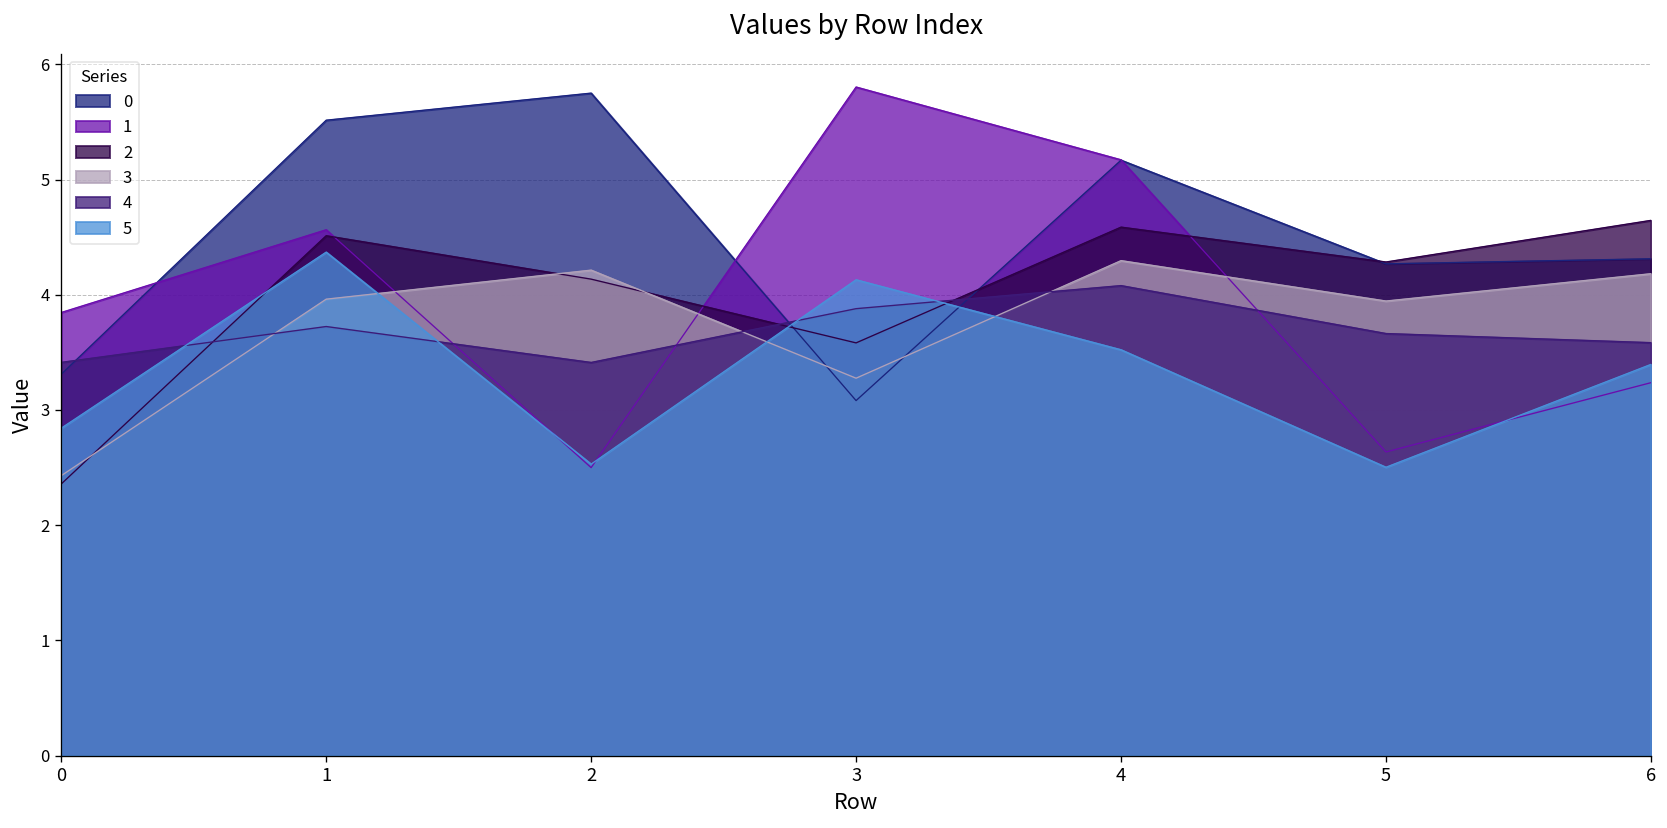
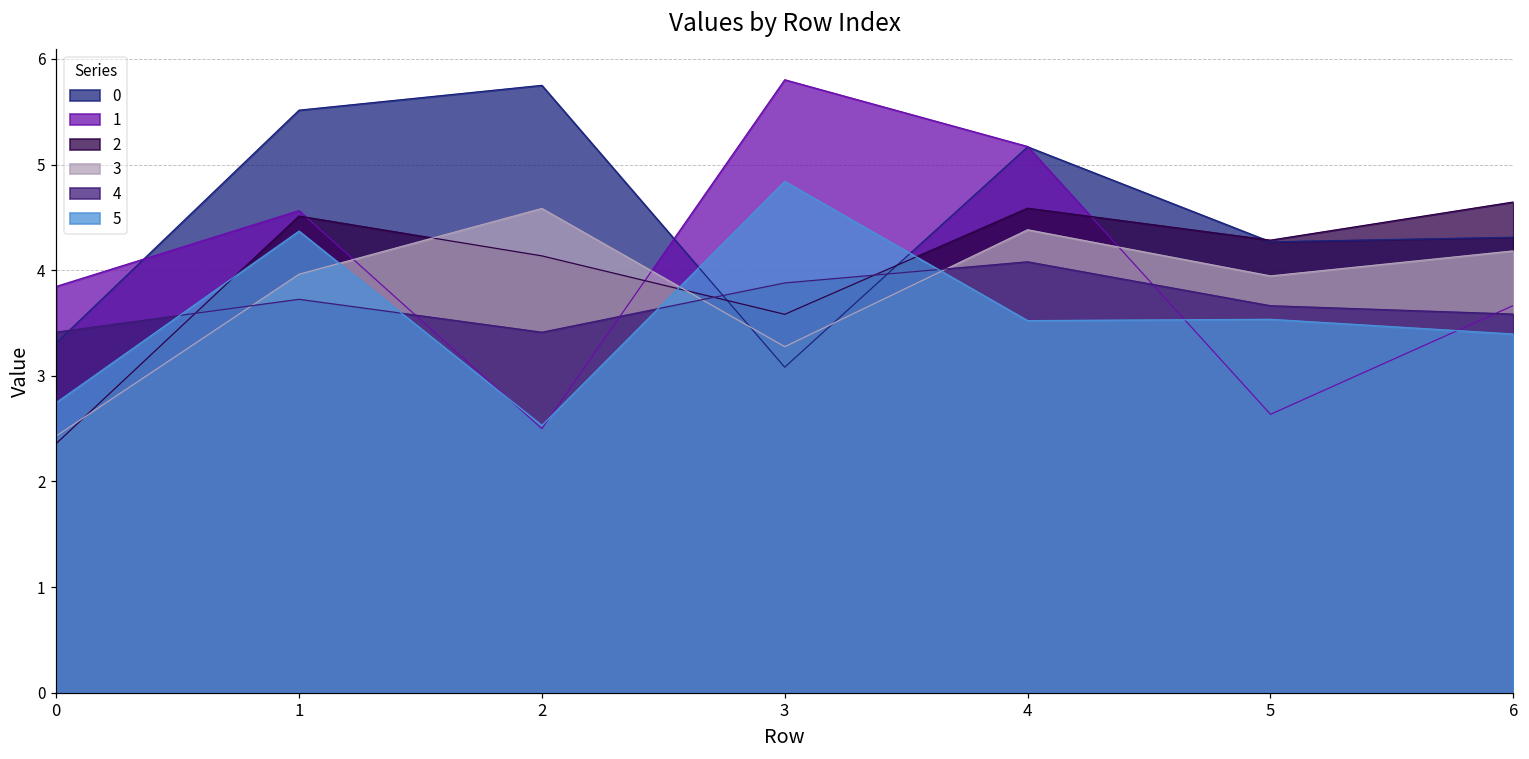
  {
    "1": {
      "0": 3.8,
      "1": 4.6,
      "2": 2.5,
      "3": 5.8,
      "5": 2.6,
-     "6": 3.2
+     "6": 3.7
    },
    "3": {
      "0": 2.4,
      "1": 4.0,
-     "2": 4.2,
+     "2": 4.6,
      "3": 3.3,
-     "4": 4.3,
+     "4": 4.4,
      "5": 3.9,
      "6": 4.2
    },
    "5": {
-     "0": 2.8,
+     "0": 2.7,
      "1": 4.4,
      "2": 2.5,
-     "3": 4.1,
+     "3": 4.8,
      "4": 3.5,
-     "5": 2.5,
+     "5": 3.5,
      "6": 3.4
    }
  }
